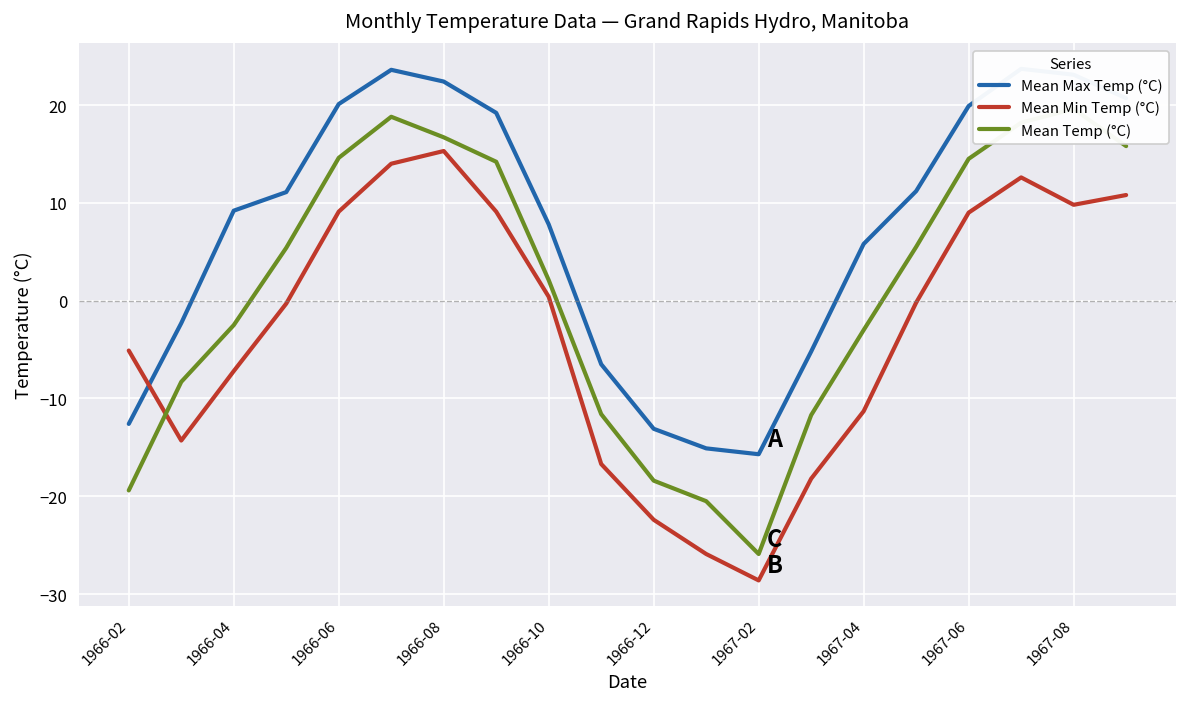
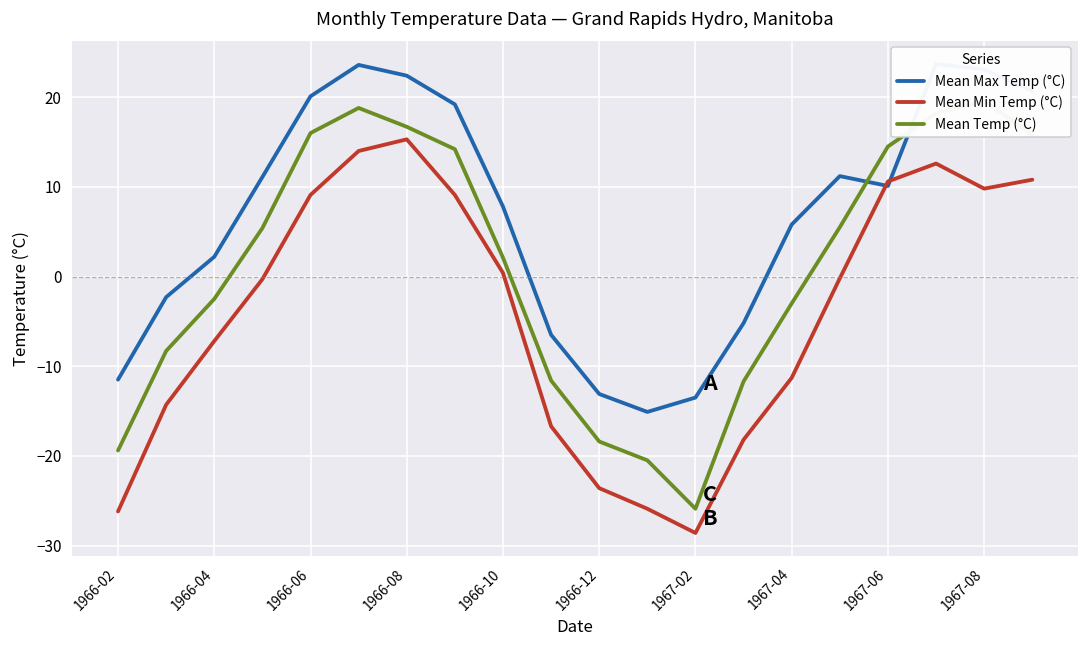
  {
    "Mean Max Temp (°C)": {
-     "1966-02": -13,
-     "1966-04": 9,
+     "1966-02": -12,
+     "1966-04": 2,
      "1966-06": 20,
      "1966-08": 22,
      "1966-10": 8,
      "1966-12": -13,
-     "1967-02": -16,
+     "1967-02": -14,
      "1967-04": 6,
-     "1967-06": 20
+     "1967-06": 10
    },
    "Mean Min Temp (°C)": {
-     "1966-02": -5,
+     "1966-02": -26,
      "1966-04": -7,
      "1966-06": 9,
      "1966-08": 15,
      "1966-10": 0,
-     "1966-12": -22,
+     "1966-12": -24,
      "1967-02": -29,
      "1967-04": -11,
-     "1967-06": 9,
+     "1967-06": 11,
      "1967-08": 10
    },
    "Mean Temp (°C)": {
      "1966-02": -19,
      "1966-04": -3,
-     "1966-06": 15,
+     "1966-06": 16,
      "1966-08": 17,
      "1966-10": 2,
      "1966-12": -18,
      "1967-02": -26,
      "1967-04": -3,
      "1967-06": 15
    }
  }
